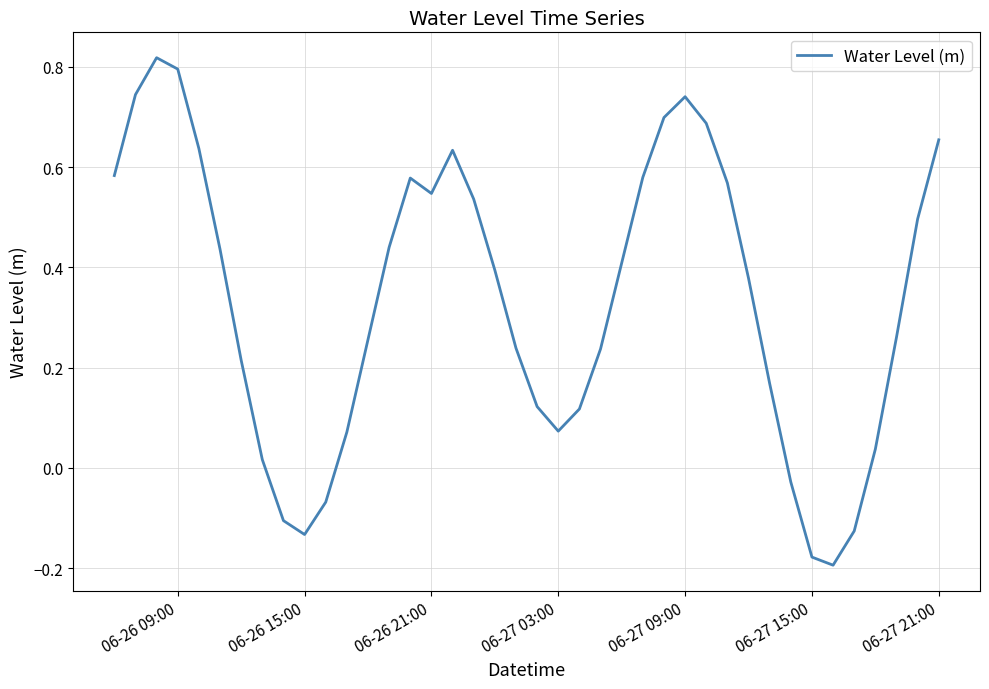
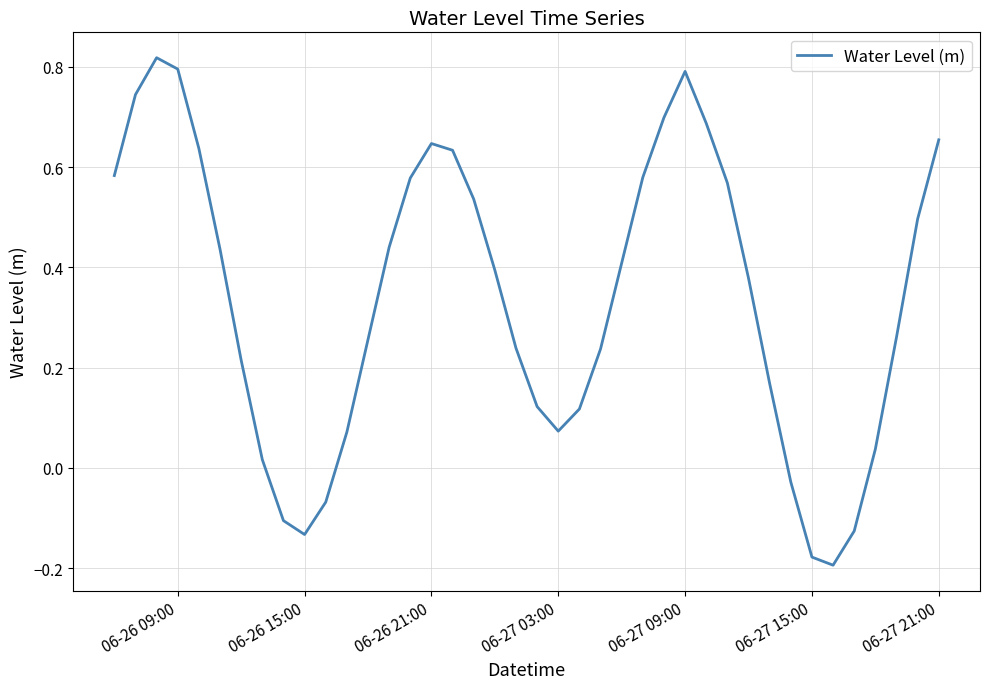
  {
    "06-26 09:00": 0.80,
    "06-26 15:00": -0.13,
-   "06-26 21:00": 0.55,
+   "06-26 21:00": 0.65,
    "06-27 03:00": 0.07,
-   "06-27 09:00": 0.74,
+   "06-27 09:00": 0.79,
    "06-27 15:00": -0.18,
    "06-27 21:00": 0.65
  }
